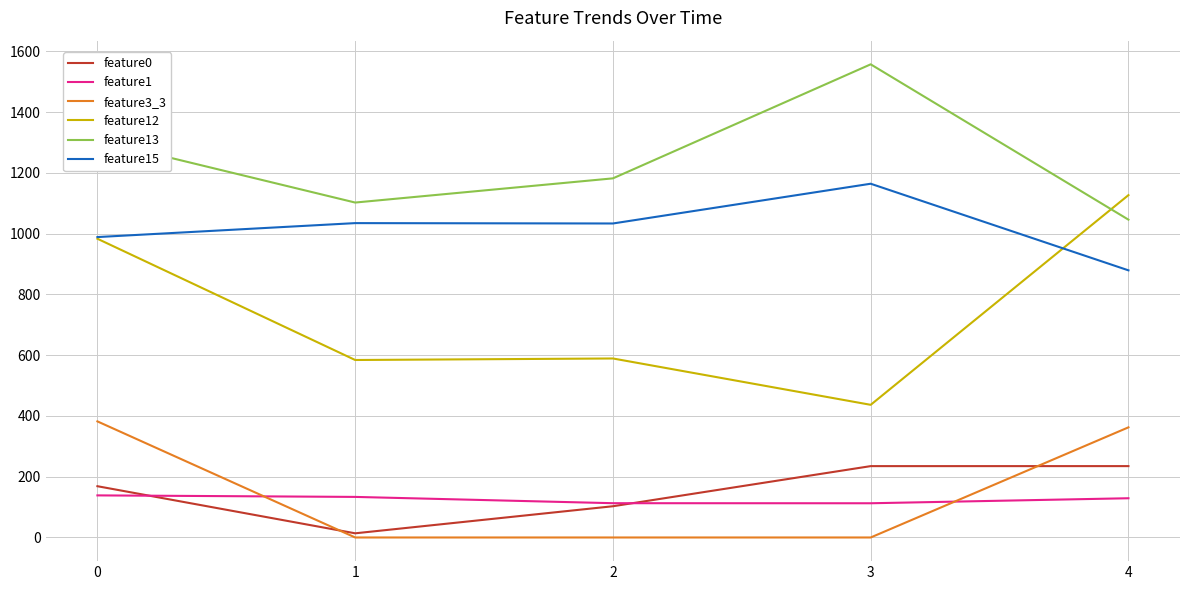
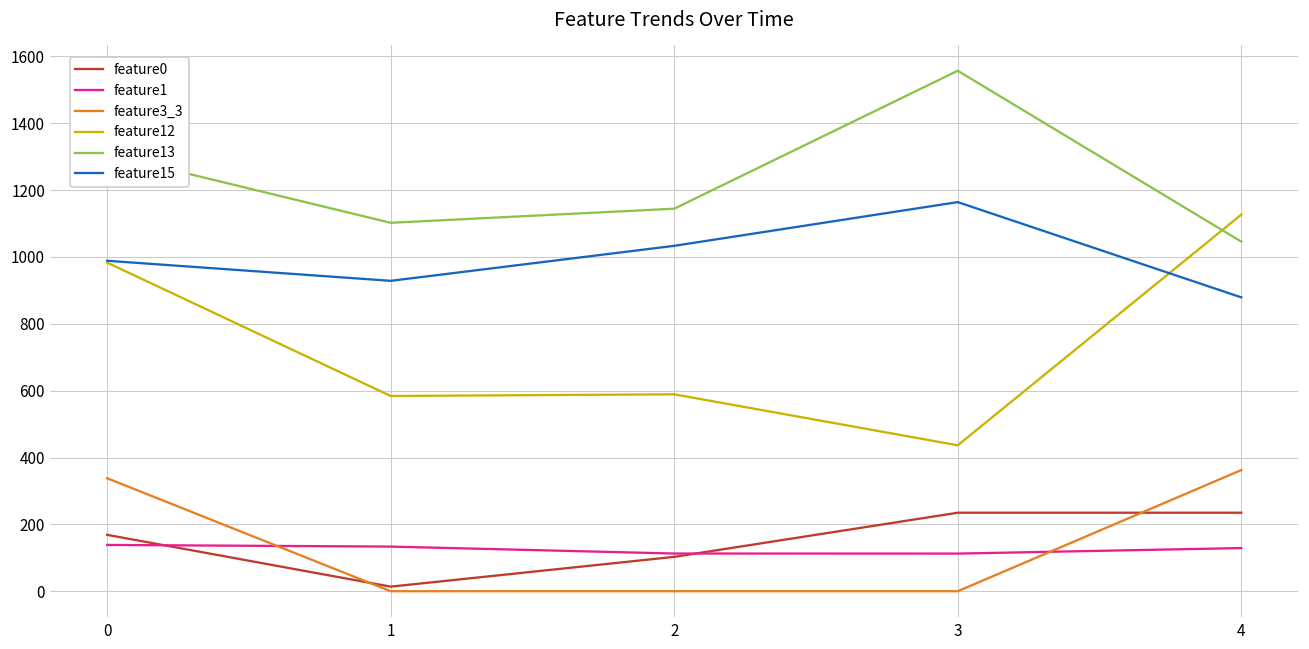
  {
    "feature0": {
      "0": 170,
      "1": 10,
      "2": 100,
      "3": 230,
      "4": 230
    },
    "feature1": {
      "0": 140,
      "1": 130,
      "2": 110,
      "3": 110,
      "4": 130
    },
    "feature3_3": {
-     "0": 380,
+     "0": 340,
      "1": 0,
      "2": 0,
      "3": 0,
      "4": 360
    },
    "feature12": {
      "1": 580,
      "2": 590,
      "3": 440,
      "4": 1130
    },
    "feature13": {
      "1": 1100,
-     "2": 1180,
+     "2": 1140,
      "3": 1560,
      "4": 1050
    },
    "feature15": {
-     "1": 1030,
+     "1": 930,
      "2": 1030,
      "3": 1160,
      "4": 880
    }
  }
